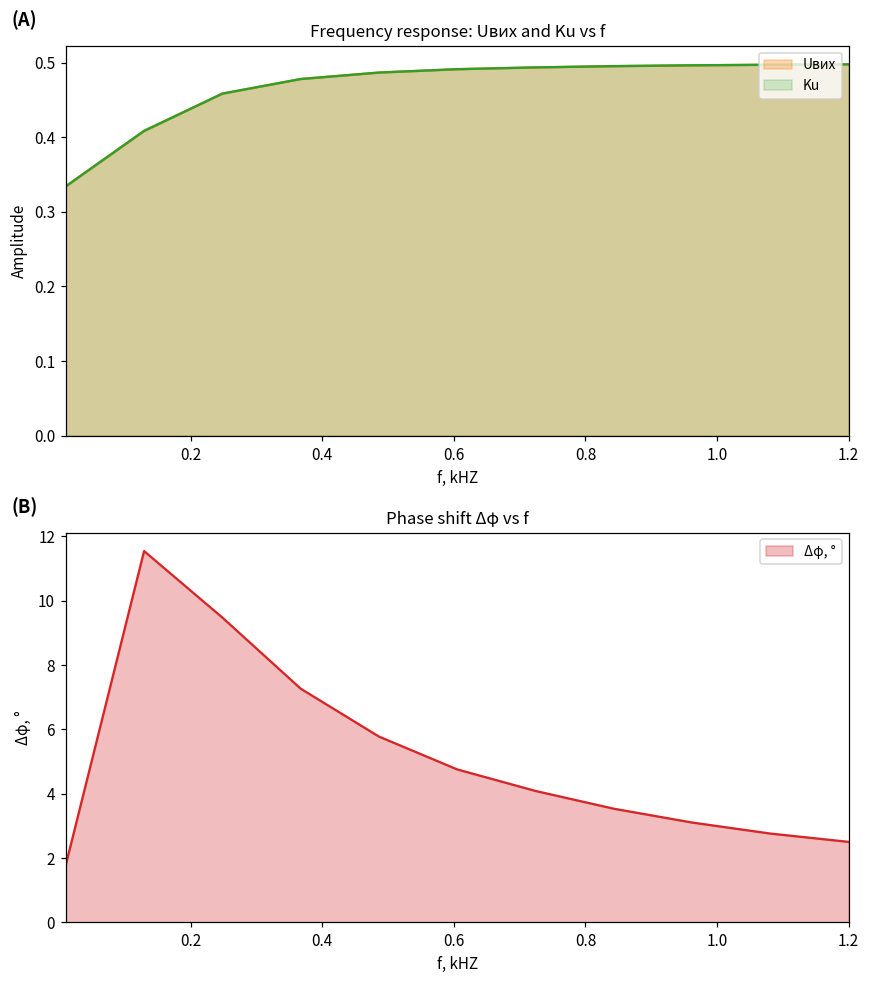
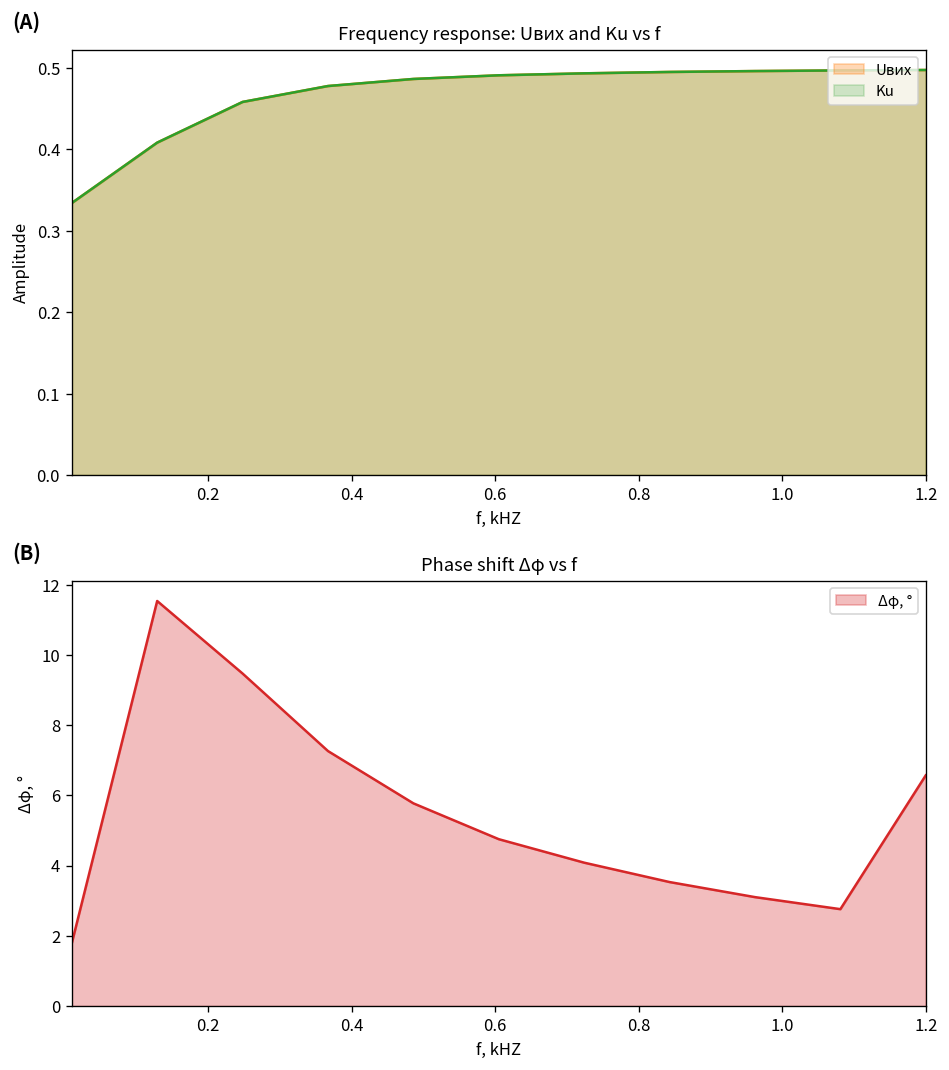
  {
    "Frequency response: Uвих and Ku vs f": {
      "1.2": 0.50
    },
    "Phase shift Δφ vs f": {
-     "1.2": 2.5
+     "1.2": 6.6
    }
  }
